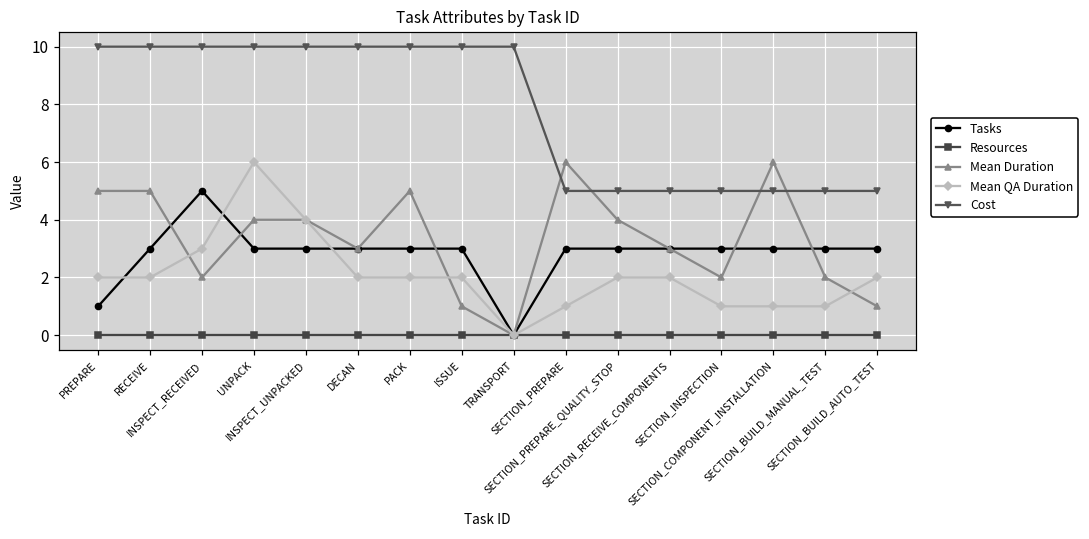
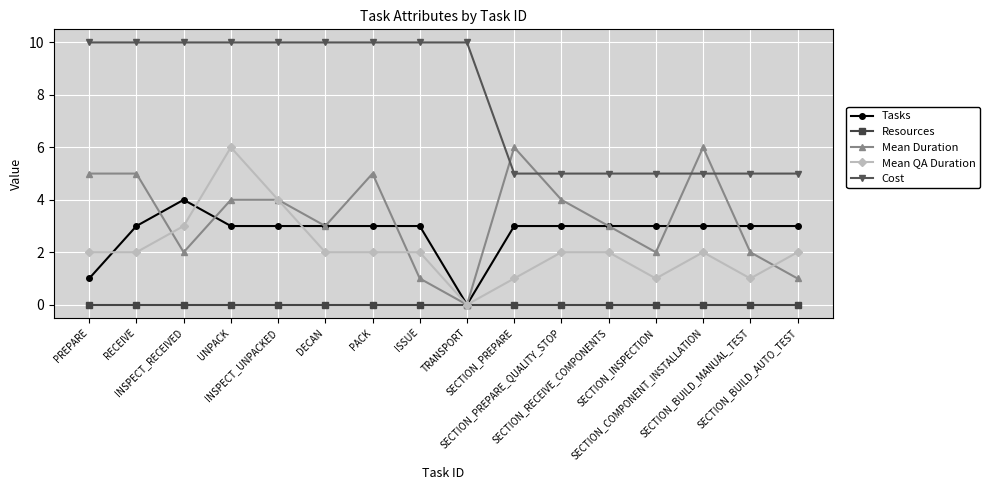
  {
    "Tasks": {
      "PREPARE": 1,
      "RECEIVE": 3,
-     "INSPECT_RECEIVED": 5,
+     "INSPECT_RECEIVED": 4,
      "UNPACK": 3,
      "INSPECT_UNPACKED": 3,
      "PACK": 3,
      "ISSUE": 3,
      "SECTION_PREPARE": 3,
      "SECTION_PREPARE_QUALITY_STOP": 3,
      "SECTION_INSPECTION": 3,
      "SECTION_COMPONENT_INSTALLATION": 3,
      "SECTION_BUILD_MANUAL_TEST": 3,
      "SECTION_BUILD_AUTO_TEST": 3
    },
    "Mean Duration": {
      "PREPARE": 5,
      "RECEIVE": 5,
      "INSPECT_RECEIVED": 2,
      "UNPACK": 4,
      "PACK": 5,
      "ISSUE": 1,
      "SECTION_PREPARE": 6,
      "SECTION_PREPARE_QUALITY_STOP": 4,
      "SECTION_INSPECTION": 2,
      "SECTION_COMPONENT_INSTALLATION": 6,
      "SECTION_BUILD_MANUAL_TEST": 2,
      "SECTION_BUILD_AUTO_TEST": 1
    },
    "Mean QA Duration": {
      "PREPARE": 2,
      "RECEIVE": 2,
      "INSPECT_RECEIVED": 3,
      "UNPACK": 6,
      "DECAN": 2,
      "PACK": 2,
      "ISSUE": 2,
      "SECTION_PREPARE": 1,
      "SECTION_PREPARE_QUALITY_STOP": 2,
      "SECTION_RECEIVE_COMPONENTS": 2,
      "SECTION_INSPECTION": 1,
-     "SECTION_COMPONENT_INSTALLATION": 1,
+     "SECTION_COMPONENT_INSTALLATION": 2,
      "SECTION_BUILD_MANUAL_TEST": 1,
      "SECTION_BUILD_AUTO_TEST": 2
    }
  }
